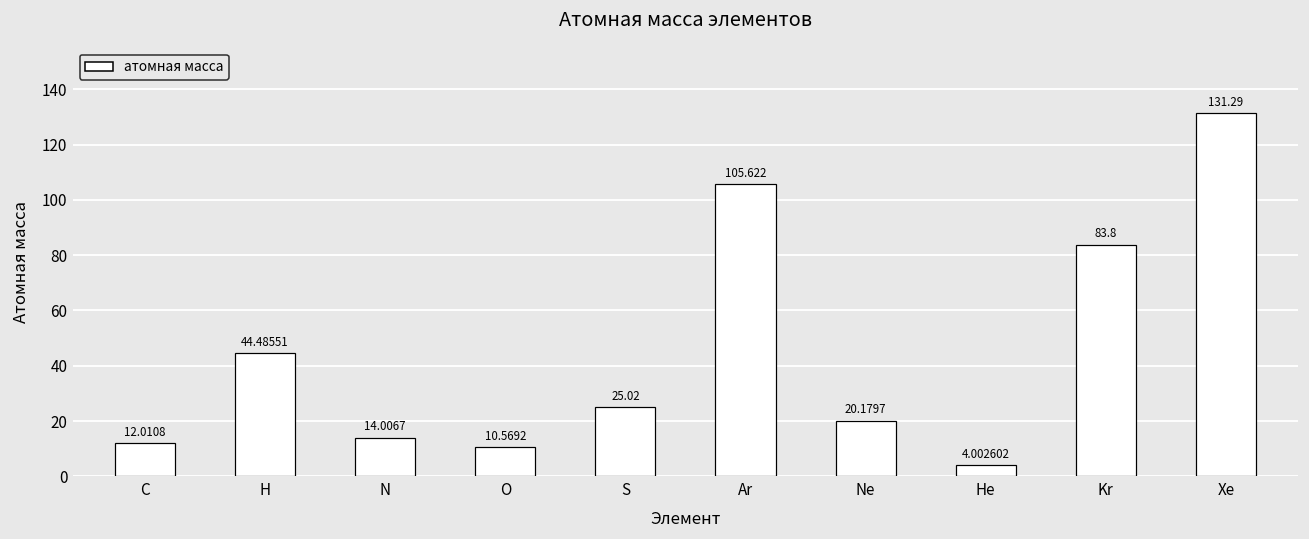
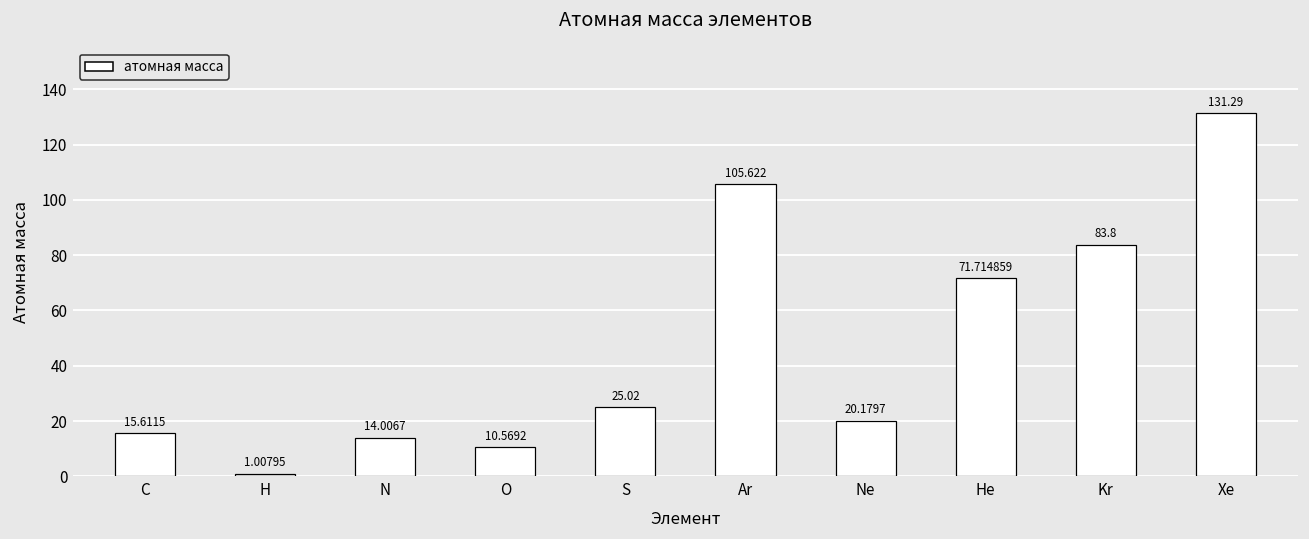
  {
-   "C": 12.0108,
-   "H": 44.48551,
+   "C": 15.6115,
+   "H": 1.00795,
    "N": 14.0067,
    "O": 10.5692,
    "S": 25.02,
    "Ar": 105.622,
    "Ne": 20.1797,
-   "He": 4.002602,
+   "He": 71.714859,
    "Kr": 83.8,
    "Xe": 131.29
  }
